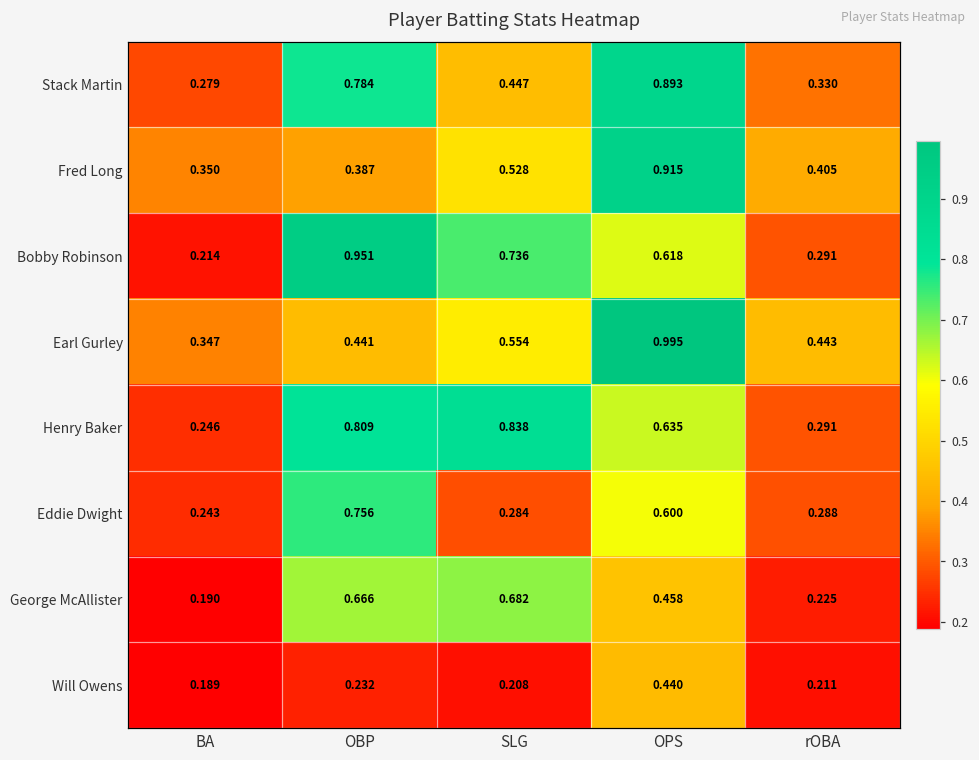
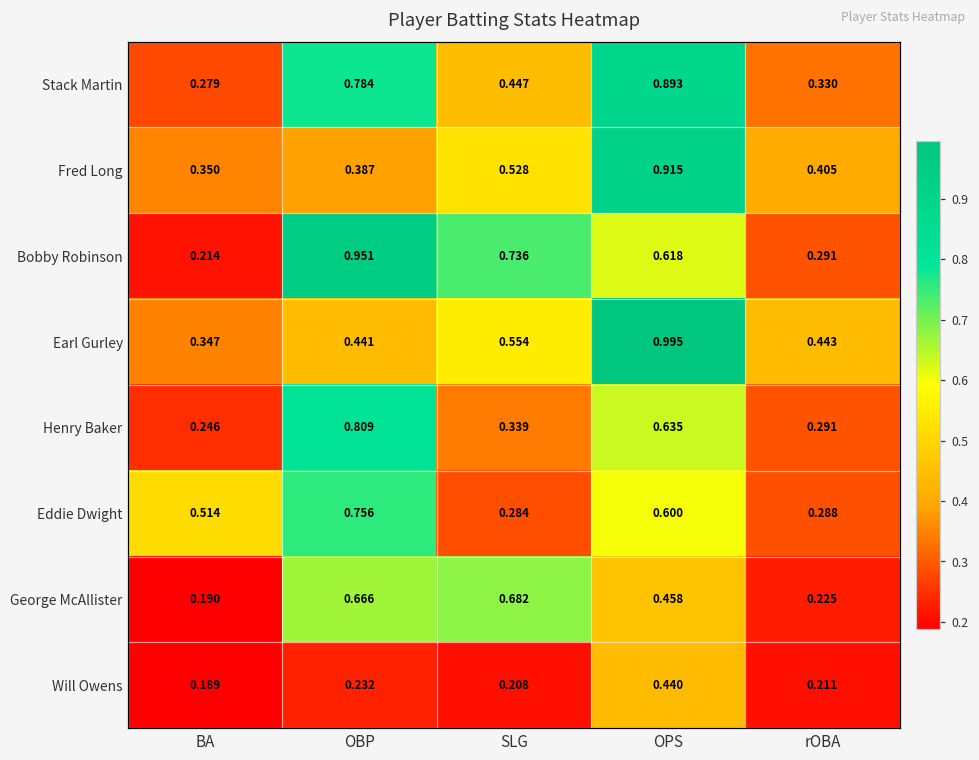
  {
    "Stack Martin": {
      "BA": 0.279,
      "OBP": 0.784,
      "SLG": 0.447,
      "OPS": 0.893,
      "rOBA": 0.330
    },
    "Fred Long": {
      "BA": 0.350,
      "OBP": 0.387,
      "SLG": 0.528,
      "OPS": 0.915,
      "rOBA": 0.405
    },
    "Bobby Robinson": {
      "BA": 0.214,
      "OBP": 0.951,
      "SLG": 0.736,
      "OPS": 0.618,
      "rOBA": 0.291
    },
    "Earl Gurley": {
      "BA": 0.347,
      "OBP": 0.441,
      "SLG": 0.554,
      "OPS": 0.995,
      "rOBA": 0.443
    },
    "Henry Baker": {
      "BA": 0.246,
      "OBP": 0.809,
-     "SLG": 0.838,
+     "SLG": 0.339,
      "OPS": 0.635,
      "rOBA": 0.291
    },
    "Eddie Dwight": {
-     "BA": 0.243,
+     "BA": 0.514,
      "OBP": 0.756,
      "SLG": 0.284,
      "OPS": 0.600,
      "rOBA": 0.288
    },
    "George McAllister": {
      "BA": 0.190,
      "OBP": 0.666,
      "SLG": 0.682,
      "OPS": 0.458,
      "rOBA": 0.225
    },
    "Will Owens": {
      "BA": 0.189,
      "OBP": 0.232,
      "SLG": 0.208,
      "OPS": 0.440,
      "rOBA": 0.211
    }
  }
